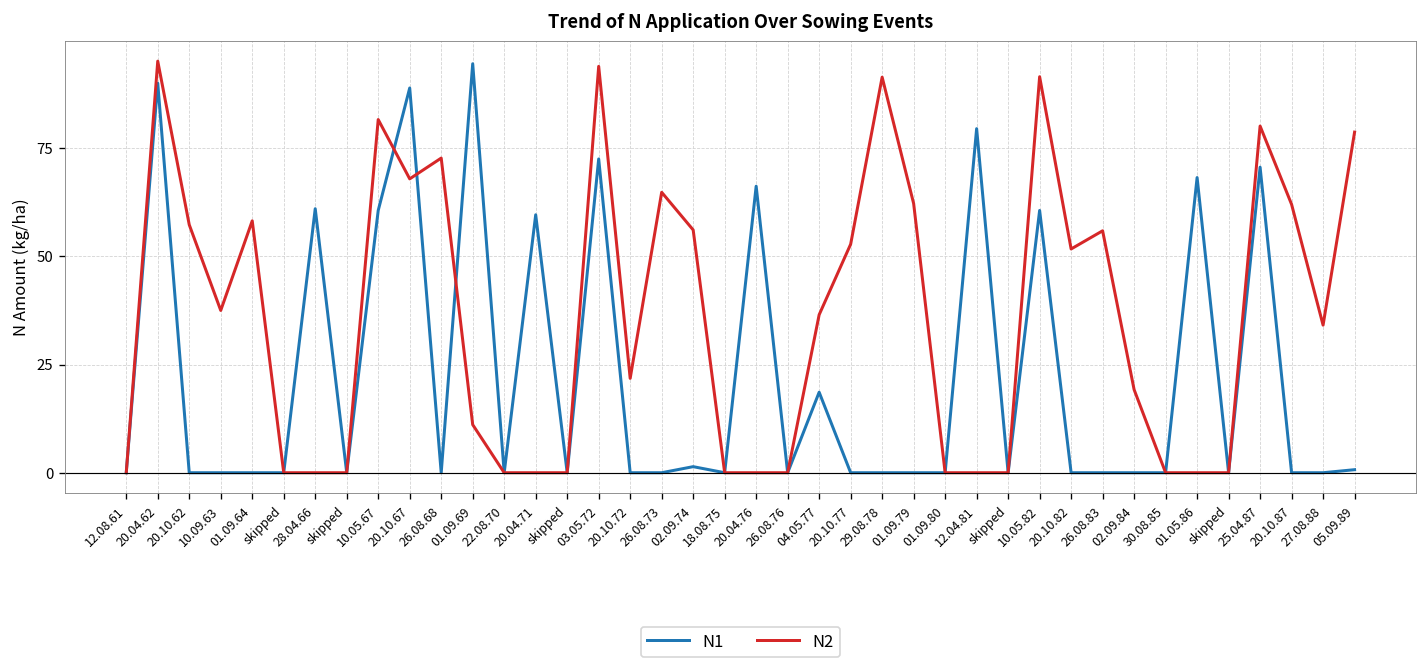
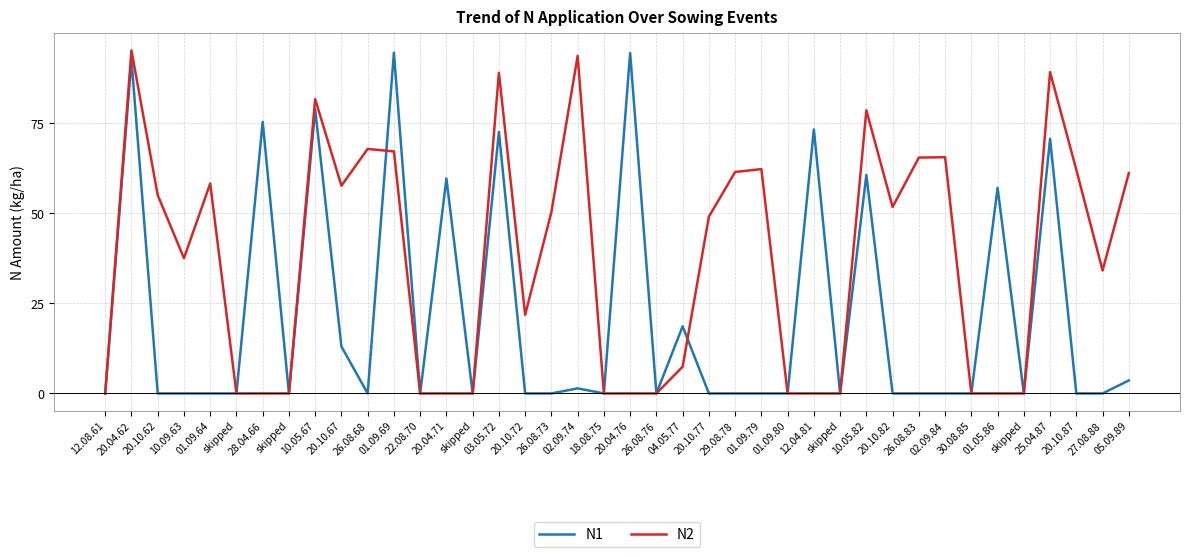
  {
    "N1": {
-     "20.04.62": 90,
+     "20.04.62": 93,
      "20.10.62": 0,
      "10.09.63": 0,
      "01.09.64": 0,
-     "28.04.66": 61,
-     "10.05.67": 61,
-     "20.10.67": 89,
+     "28.04.66": 75,
+     "10.05.67": 79,
+     "20.10.67": 13,
      "26.08.68": 0,
      "01.09.69": 95,
      "20.04.71": 60,
      "03.05.72": 73,
      "20.10.72": 0,
      "26.08.73": 0,
      "02.09.74": 1,
-     "20.04.76": 66,
+     "20.04.76": 94,
      "04.05.77": 19,
      "20.10.77": 0,
      "29.08.78": 0,
      "01.09.79": 0,
-     "12.04.81": 80,
+     "12.04.81": 73,
      "10.05.82": 61,
      "20.10.82": 0,
      "26.08.83": 0,
      "02.09.84": 0,
-     "01.05.86": 68,
+     "01.05.86": 57,
      "25.04.87": 71,
      "20.10.87": 0,
      "27.08.88": 0,
-     "05.09.89": 1
+     "05.09.89": 4
    },
    "N2": {
      "20.04.62": 95,
-     "20.10.62": 57,
+     "20.10.62": 55,
      "10.09.63": 38,
      "01.09.64": 58,
      "28.04.66": 0,
      "10.05.67": 82,
-     "20.10.67": 68,
-     "26.08.68": 73,
-     "01.09.69": 11,
+     "20.10.67": 58,
+     "26.08.68": 68,
+     "01.09.69": 67,
      "20.04.71": 0,
-     "03.05.72": 94,
+     "03.05.72": 89,
      "20.10.72": 22,
-     "26.08.73": 65,
-     "02.09.74": 56,
+     "26.08.73": 50,
+     "02.09.74": 94,
      "20.04.76": 0,
-     "04.05.77": 37,
-     "20.10.77": 53,
-     "29.08.78": 91,
+     "04.05.77": 7,
+     "20.10.77": 49,
+     "29.08.78": 61,
      "01.09.79": 62,
      "12.04.81": 0,
-     "10.05.82": 92,
+     "10.05.82": 79,
      "20.10.82": 52,
-     "26.08.83": 56,
-     "02.09.84": 19,
+     "26.08.83": 65,
+     "02.09.84": 66,
      "01.05.86": 0,
-     "25.04.87": 80,
+     "25.04.87": 89,
      "20.10.87": 62,
      "27.08.88": 34,
-     "05.09.89": 79
+     "05.09.89": 61
    }
  }
